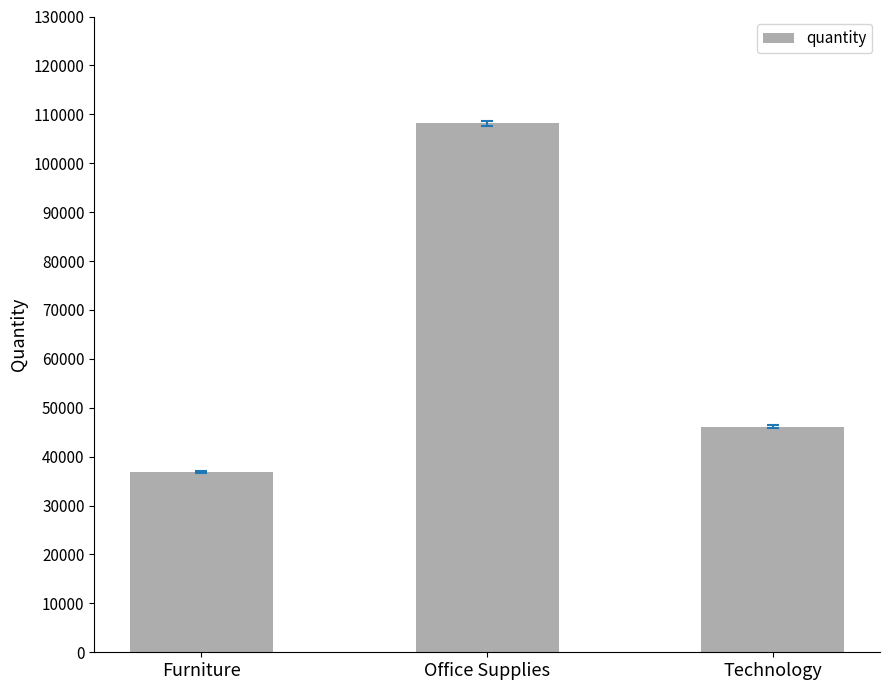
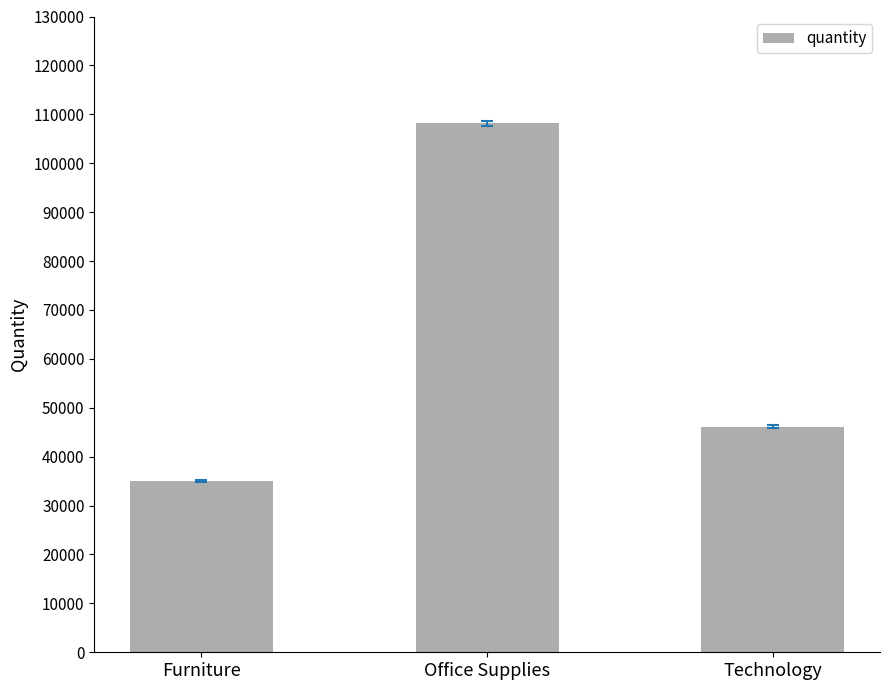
  {
    "quantity": {
-     "Furniture": 37000,
+     "Furniture": 35000,
      "Office Supplies": 108000,
      "Technology": 46000
    }
  }
